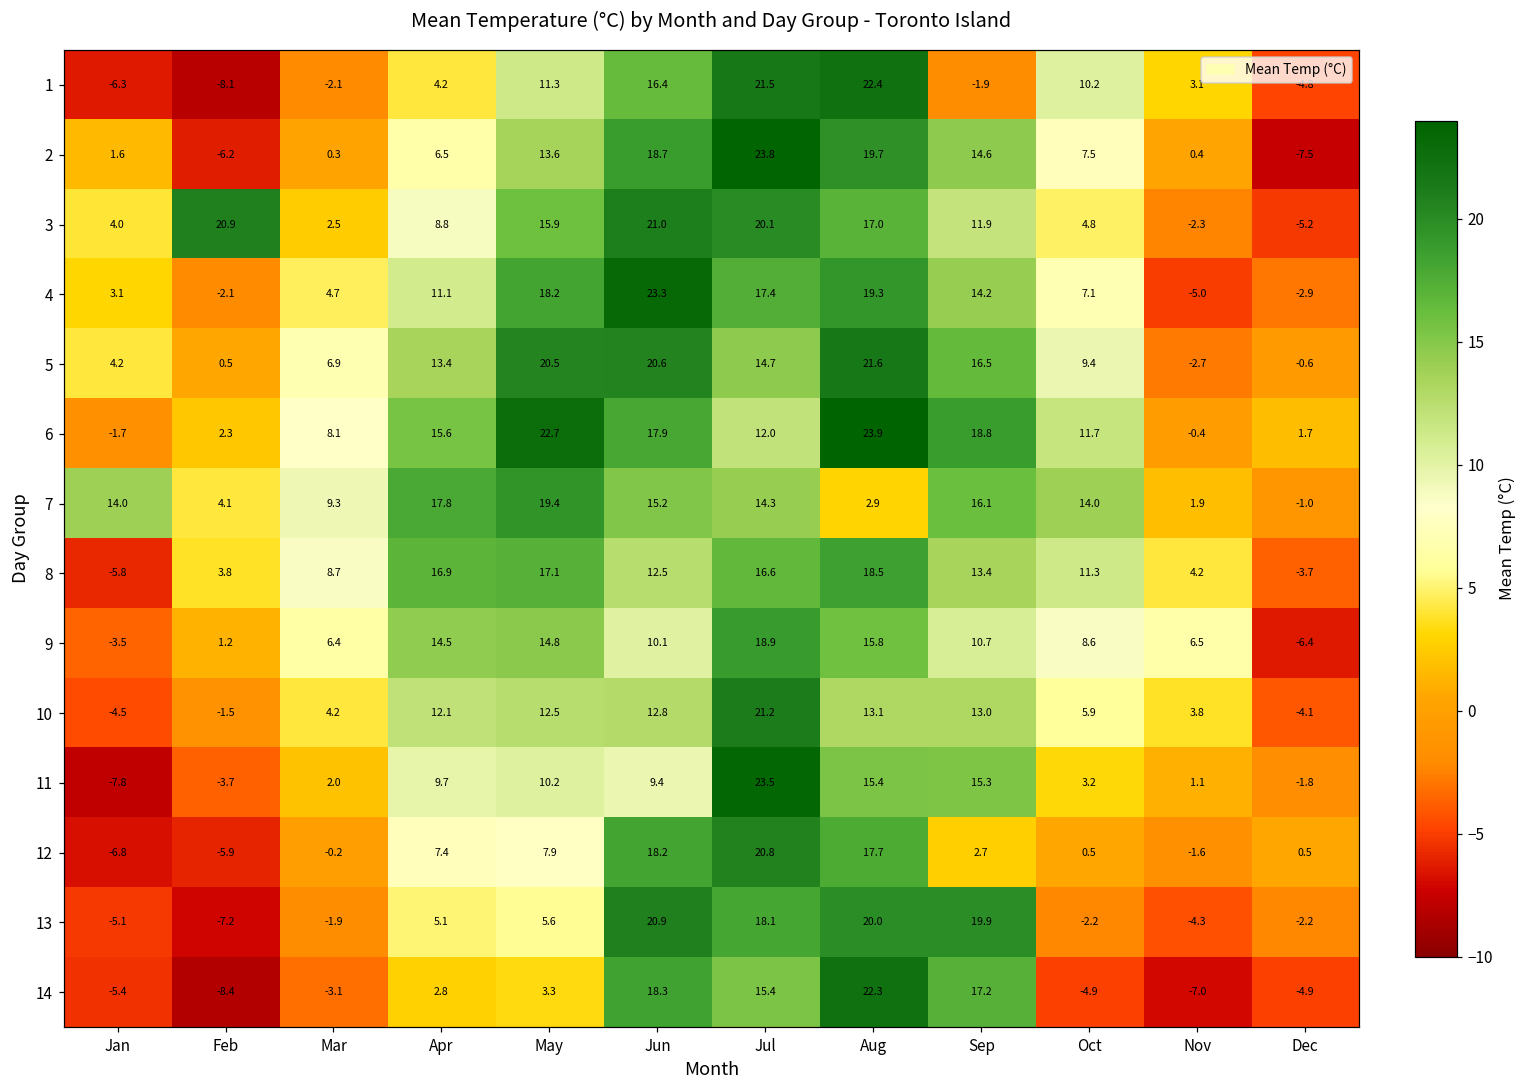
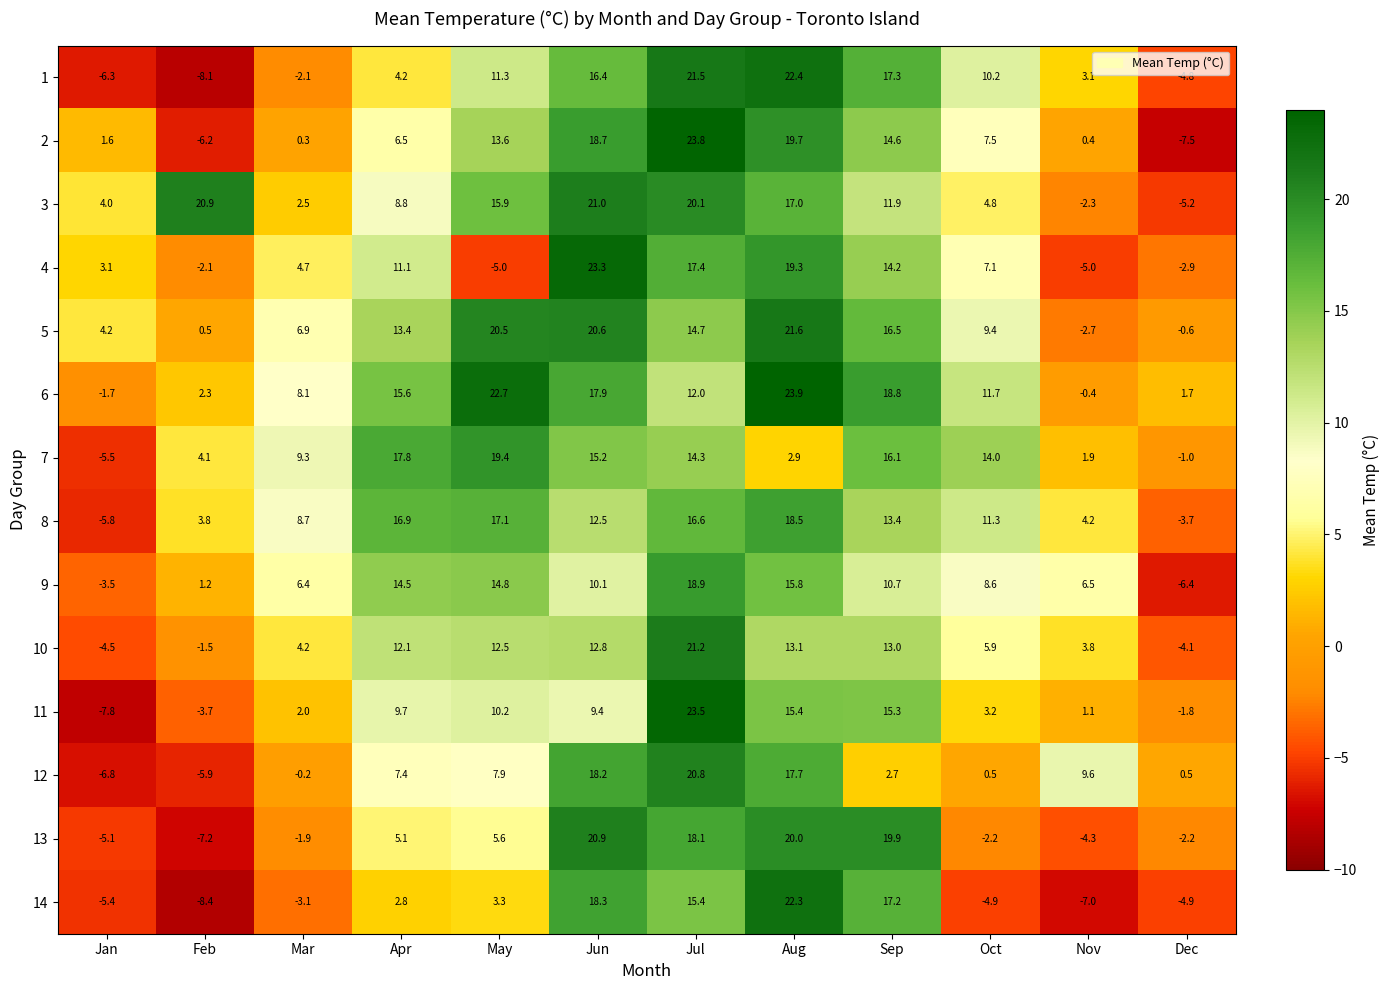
  {
    "1": {
      "Jan": -6.3,
      "Feb": -8.1,
      "Mar": -2.1,
      "Apr": 4.2,
      "May": 11.3,
      "Jun": 16.4,
      "Jul": 21.5,
      "Aug": 22.4,
-     "Sep": -1.9,
+     "Sep": 17.3,
      "Oct": 10.2
    },
    "2": {
      "Jan": 1.6,
      "Feb": -6.2,
      "Mar": 0.3,
      "Apr": 6.5,
      "May": 13.6,
      "Jun": 18.7,
      "Jul": 23.8,
      "Aug": 19.7,
      "Sep": 14.6,
      "Oct": 7.5,
      "Nov": 0.4,
      "Dec": -7.5
    },
    "3": {
      "Jan": 4.0,
      "Feb": 20.9,
      "Mar": 2.5,
      "Apr": 8.8,
      "May": 15.9,
      "Jun": 21.0,
      "Jul": 20.1,
      "Aug": 17.0,
      "Sep": 11.9,
      "Oct": 4.8,
      "Nov": -2.3,
      "Dec": -5.2
    },
    "4": {
      "Jan": 3.1,
      "Feb": -2.1,
      "Mar": 4.7,
      "Apr": 11.1,
-     "May": 18.2,
+     "May": -5.0,
      "Jun": 23.3,
      "Jul": 17.4,
      "Aug": 19.3,
      "Sep": 14.2,
      "Oct": 7.1,
      "Nov": -5.0,
      "Dec": -2.9
    },
    "5": {
      "Jan": 4.2,
      "Feb": 0.5,
      "Mar": 6.9,
      "Apr": 13.4,
      "May": 20.5,
      "Jun": 20.6,
      "Jul": 14.7,
      "Aug": 21.6,
      "Sep": 16.5,
      "Oct": 9.4,
      "Nov": -2.7,
      "Dec": -0.6
    },
    "6": {
      "Jan": -1.7,
      "Feb": 2.3,
      "Mar": 8.1,
      "Apr": 15.6,
      "May": 22.7,
      "Jun": 17.9,
      "Jul": 12.0,
      "Aug": 23.9,
      "Sep": 18.8,
      "Oct": 11.7,
      "Nov": -0.4,
      "Dec": 1.7
    },
    "7": {
-     "Jan": 14.0,
+     "Jan": -5.5,
      "Feb": 4.1,
      "Mar": 9.3,
      "Apr": 17.8,
      "May": 19.4,
      "Jun": 15.2,
      "Jul": 14.3,
      "Aug": 2.9,
      "Sep": 16.1,
      "Oct": 14.0,
      "Nov": 1.9,
      "Dec": -1.0
    },
    "8": {
      "Jan": -5.8,
      "Feb": 3.8,
      "Mar": 8.7,
      "Apr": 16.9,
      "May": 17.1,
      "Jun": 12.5,
      "Jul": 16.6,
      "Aug": 18.5,
      "Sep": 13.4,
      "Oct": 11.3,
      "Nov": 4.2,
      "Dec": -3.7
    },
    "9": {
      "Jan": -3.5,
      "Feb": 1.2,
      "Mar": 6.4,
      "Apr": 14.5,
      "May": 14.8,
      "Jun": 10.1,
      "Jul": 18.9,
      "Aug": 15.8,
      "Sep": 10.7,
      "Oct": 8.6,
      "Nov": 6.5,
      "Dec": -6.4
    },
    "10": {
      "Jan": -4.5,
      "Feb": -1.5,
      "Mar": 4.2,
      "Apr": 12.1,
      "May": 12.5,
      "Jun": 12.8,
      "Jul": 21.2,
      "Aug": 13.1,
      "Sep": 13.0,
      "Oct": 5.9,
      "Nov": 3.8,
      "Dec": -4.1
    },
    "11": {
      "Jan": -7.8,
      "Feb": -3.7,
      "Mar": 2.0,
      "Apr": 9.7,
      "May": 10.2,
      "Jun": 9.4,
      "Jul": 23.5,
      "Aug": 15.4,
      "Sep": 15.3,
      "Oct": 3.2,
      "Nov": 1.1,
      "Dec": -1.8
    },
    "12": {
      "Jan": -6.8,
      "Feb": -5.9,
      "Mar": -0.2,
      "Apr": 7.4,
      "May": 7.9,
      "Jun": 18.2,
      "Jul": 20.8,
      "Aug": 17.7,
      "Sep": 2.7,
      "Oct": 0.5,
-     "Nov": -1.6,
+     "Nov": 9.6,
      "Dec": 0.5
    },
    "13": {
      "Jan": -5.1,
      "Feb": -7.2,
      "Mar": -1.9,
      "Apr": 5.1,
      "May": 5.6,
      "Jun": 20.9,
      "Jul": 18.1,
      "Aug": 20.0,
      "Sep": 19.9,
      "Oct": -2.2,
      "Nov": -4.3,
      "Dec": -2.2
    },
    "14": {
      "Jan": -5.4,
      "Feb": -8.4,
      "Mar": -3.1,
      "Apr": 2.8,
      "May": 3.3,
      "Jun": 18.3,
      "Jul": 15.4,
      "Aug": 22.3,
      "Sep": 17.2,
      "Oct": -4.9,
      "Nov": -7.0,
      "Dec": -4.9
    }
  }
